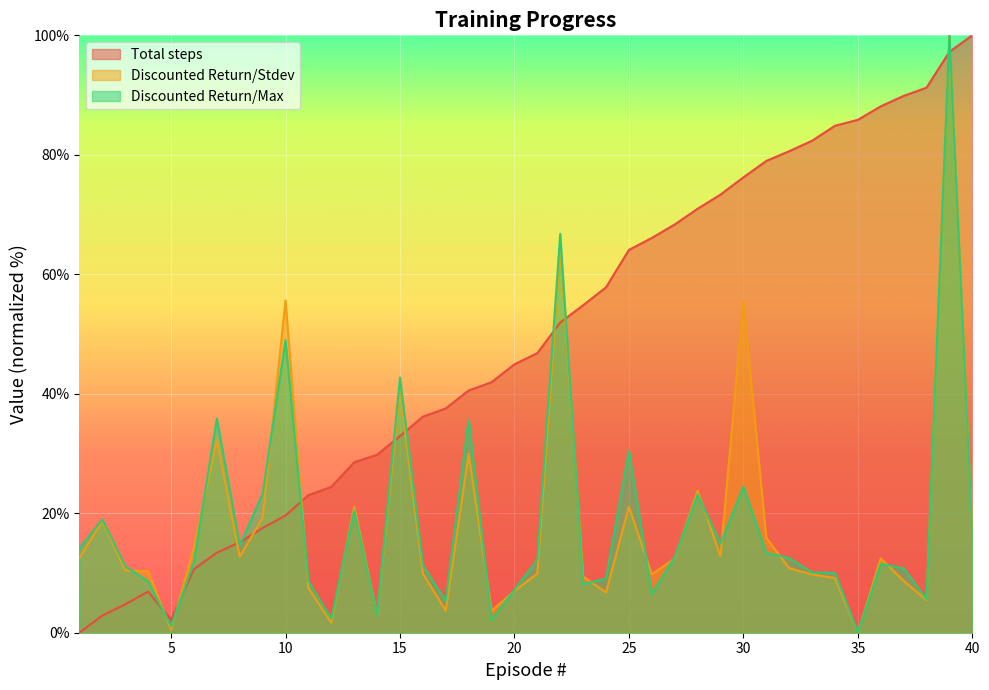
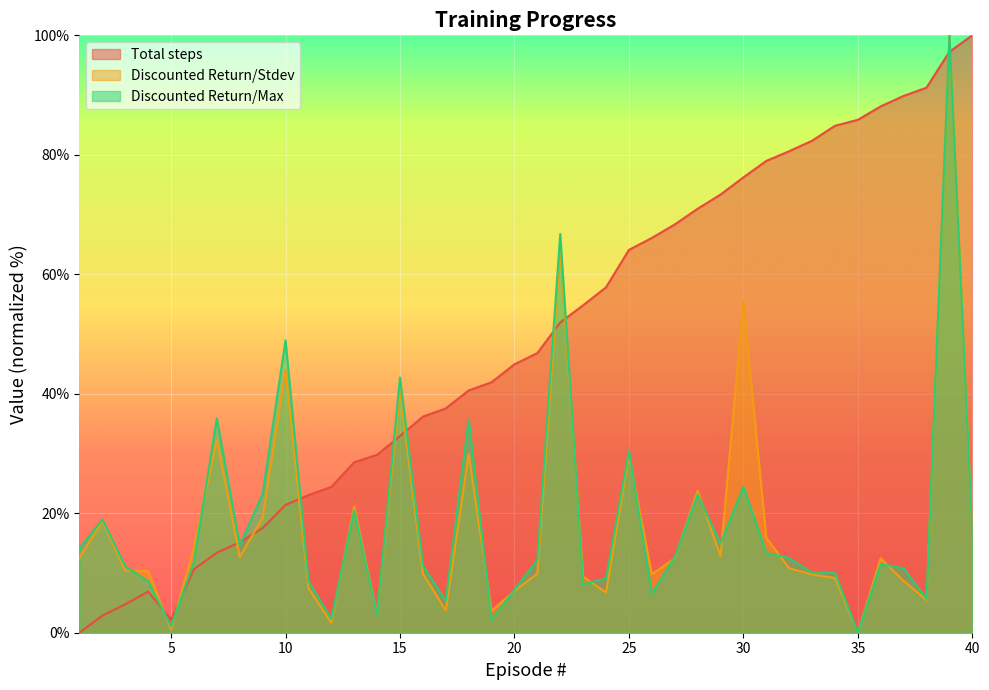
  {
    "Total steps": {
      "5": "2%",
-     "10": "20%",
+     "10": "21%",
      "15": "33%",
      "20": "45%",
      "25": "64%",
      "30": "76%",
      "35": "86%",
      "40": "100%"
    },
    "Discounted Return/Stdev": {
      "5": "0%",
-     "10": "56%",
+     "10": "44%",
      "15": "40%",
-     "25": "21%",
+     "25": "30%",
      "30": "55%"
    },
    "Discounted Return/Max": {
      "5": "1%",
      "10": "49%",
      "15": "43%",
      "25": "30%",
      "30": "24%"
    }
  }
